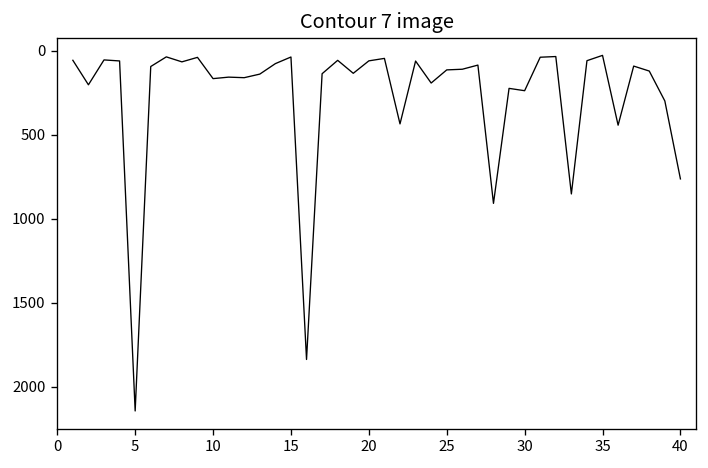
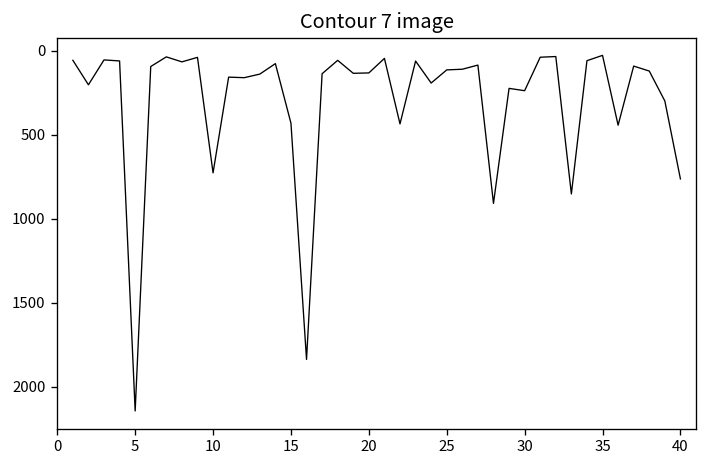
  {
    "5": 2140,
-   "10": 170,
-   "15": 40,
-   "20": 60,
+   "10": 730,
+   "15": 430,
+   "20": 130,
    "25": 110,
    "30": 240,
    "35": 30,
    "40": 760
  }
